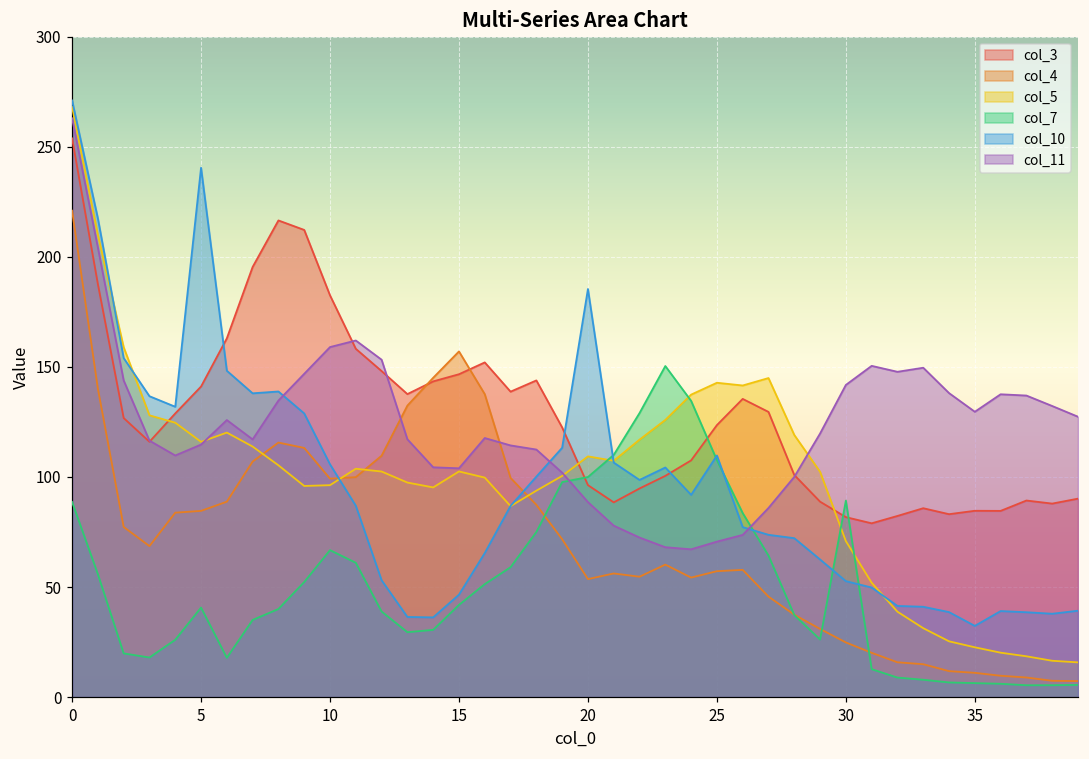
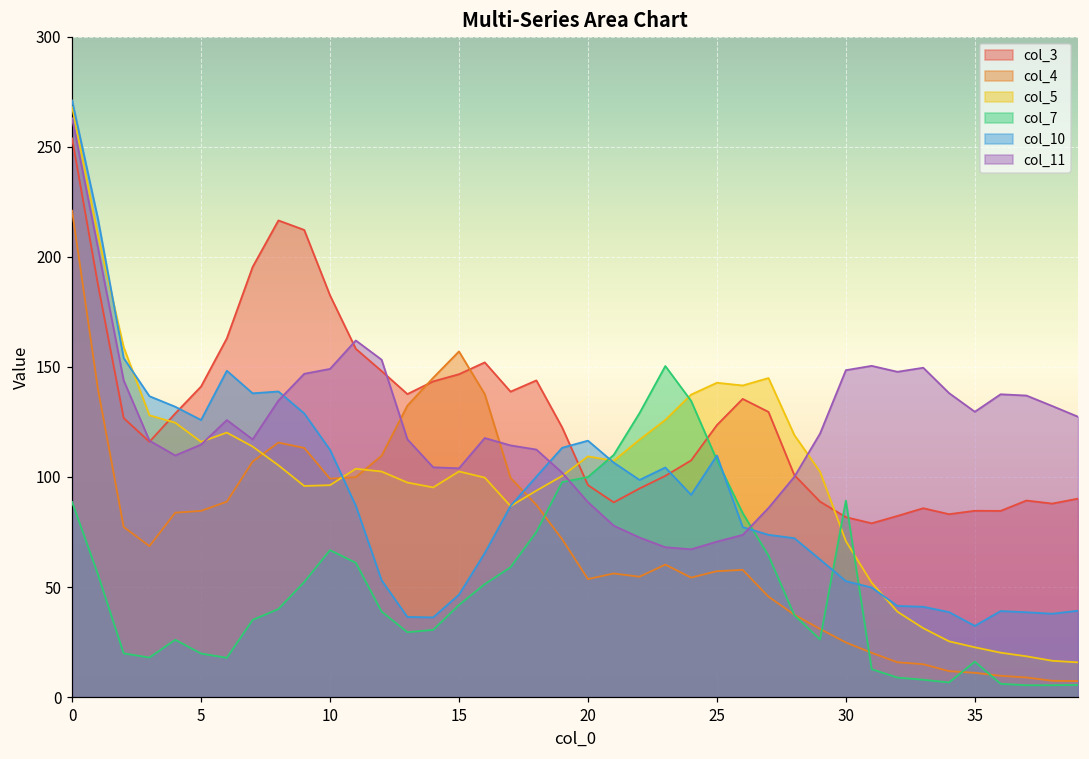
  {
    "col_7": {
      "0": 89,
-     "5": 41,
+     "5": 20,
      "10": 67,
      "15": 42,
      "20": 100,
      "25": 108,
      "30": 89,
-     "35": 6
+     "35": 16
    },
    "col_10": {
      "0": 271,
-     "5": 240,
-     "10": 106,
+     "5": 126,
+     "10": 112,
      "15": 47,
-     "20": 185,
+     "20": 116,
      "25": 110,
      "30": 53,
      "35": 32
    },
    "col_11": {
      "0": 263,
-     "10": 159,
+     "10": 149,
      "15": 104,
      "20": 89,
      "25": 71,
-     "30": 142,
+     "30": 148,
      "35": 130
    }
  }
